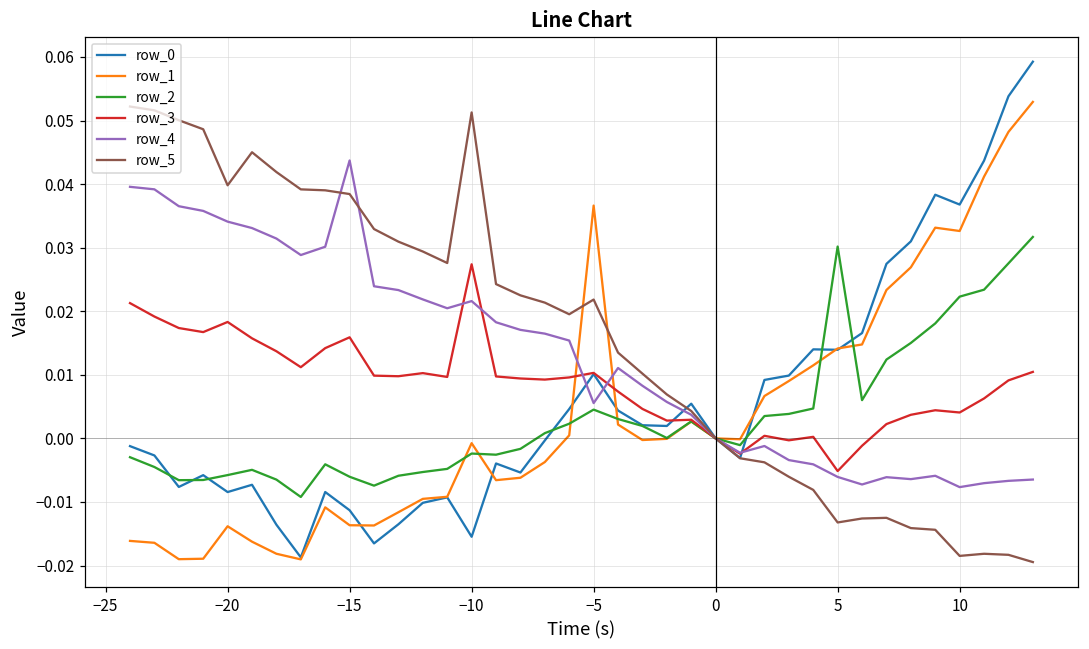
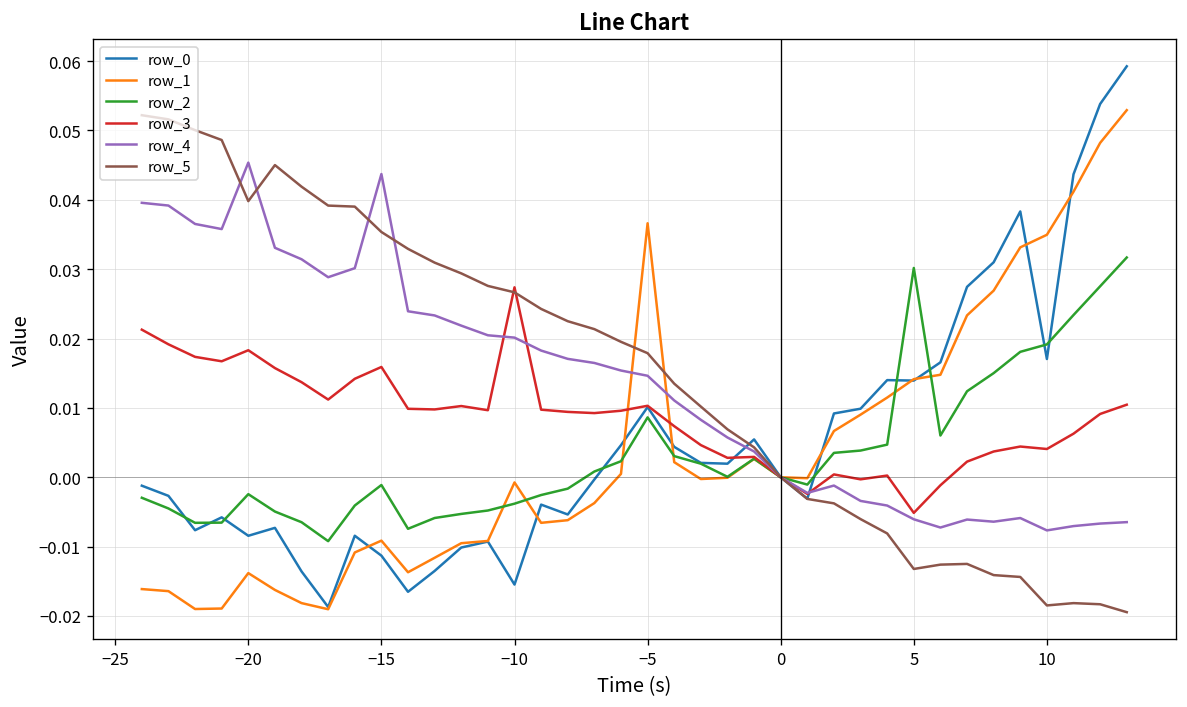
  {
    "row_0": {
      "−20": -0.008,
      "−15": -0.011,
      "−10": -0.015,
-     "10": 0.037
+     "10": 0.017
    },
    "row_1": {
      "−20": -0.014,
-     "−15": -0.014,
+     "−15": -0.009,
      "−10": -0.001,
      "−5": 0.037,
-     "10": 0.033
+     "10": 0.035
    },
    "row_2": {
-     "−20": -0.006,
-     "−15": -0.006,
-     "−10": -0.002,
-     "−5": 0.005,
+     "−20": -0.002,
+     "−15": -0.001,
+     "−10": -0.004,
+     "−5": 0.009,
      "5": 0.030,
-     "10": 0.022
+     "10": 0.019
    },
    "row_3": {
      "−20": 0.018,
      "−15": 0.016,
      "−10": 0.027,
      "5": -0.005,
      "10": 0.004
    },
    "row_4": {
-     "−20": 0.034,
+     "−20": 0.045,
      "−15": 0.044,
-     "−10": 0.022,
-     "−5": 0.006,
+     "−10": 0.020,
+     "−5": 0.015,
      "5": -0.006,
      "10": -0.008
    },
    "row_5": {
      "−20": 0.040,
-     "−15": 0.038,
-     "−10": 0.051,
-     "−5": 0.022,
+     "−15": 0.035,
+     "−10": 0.027,
+     "−5": 0.018,
      "5": -0.013,
      "10": -0.018
    }
  }
